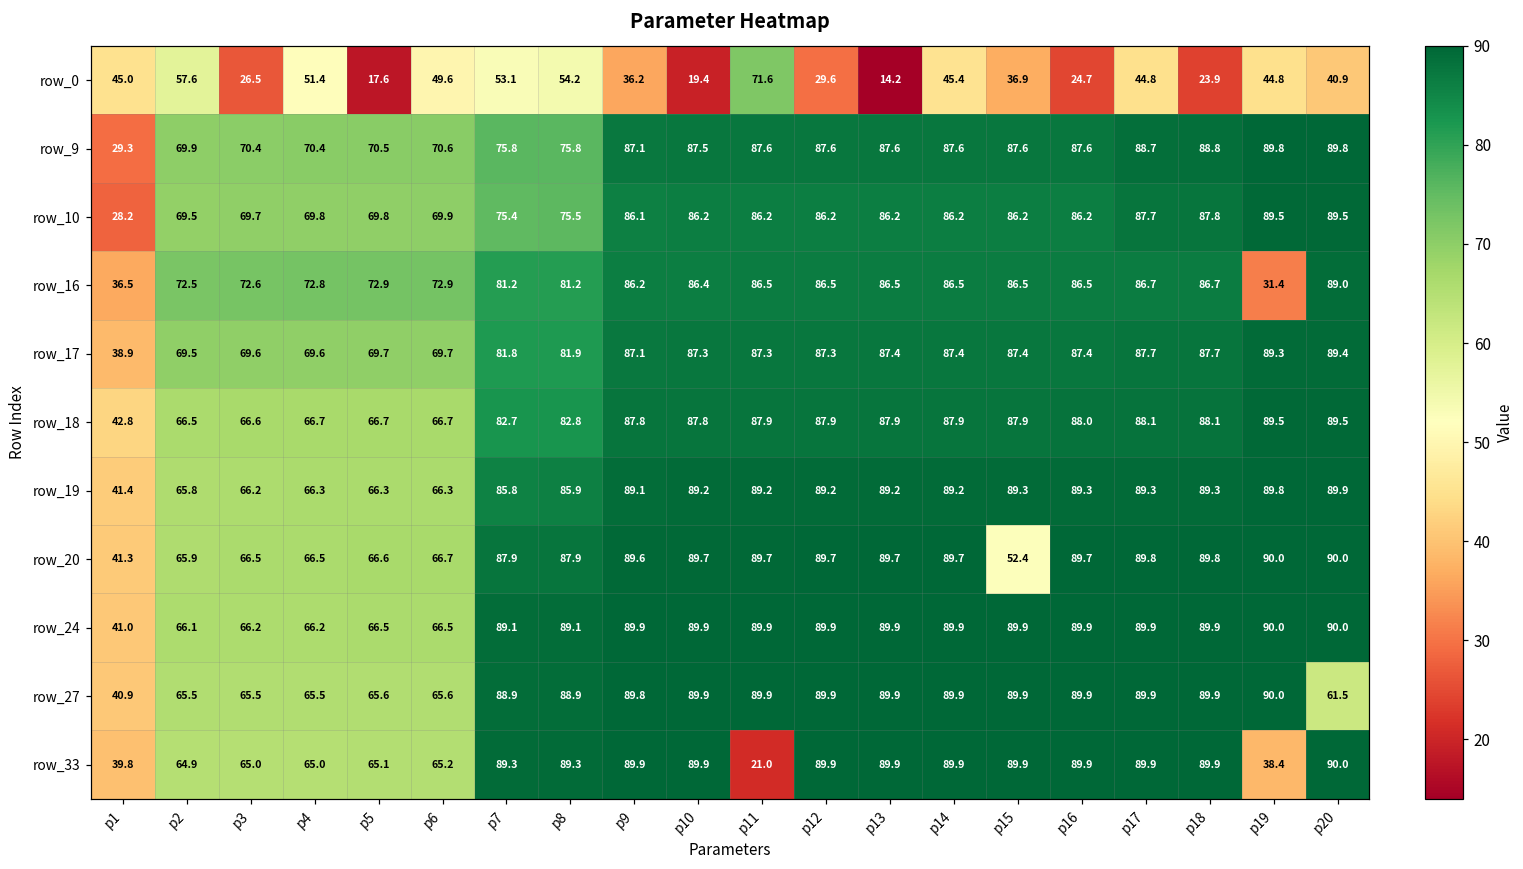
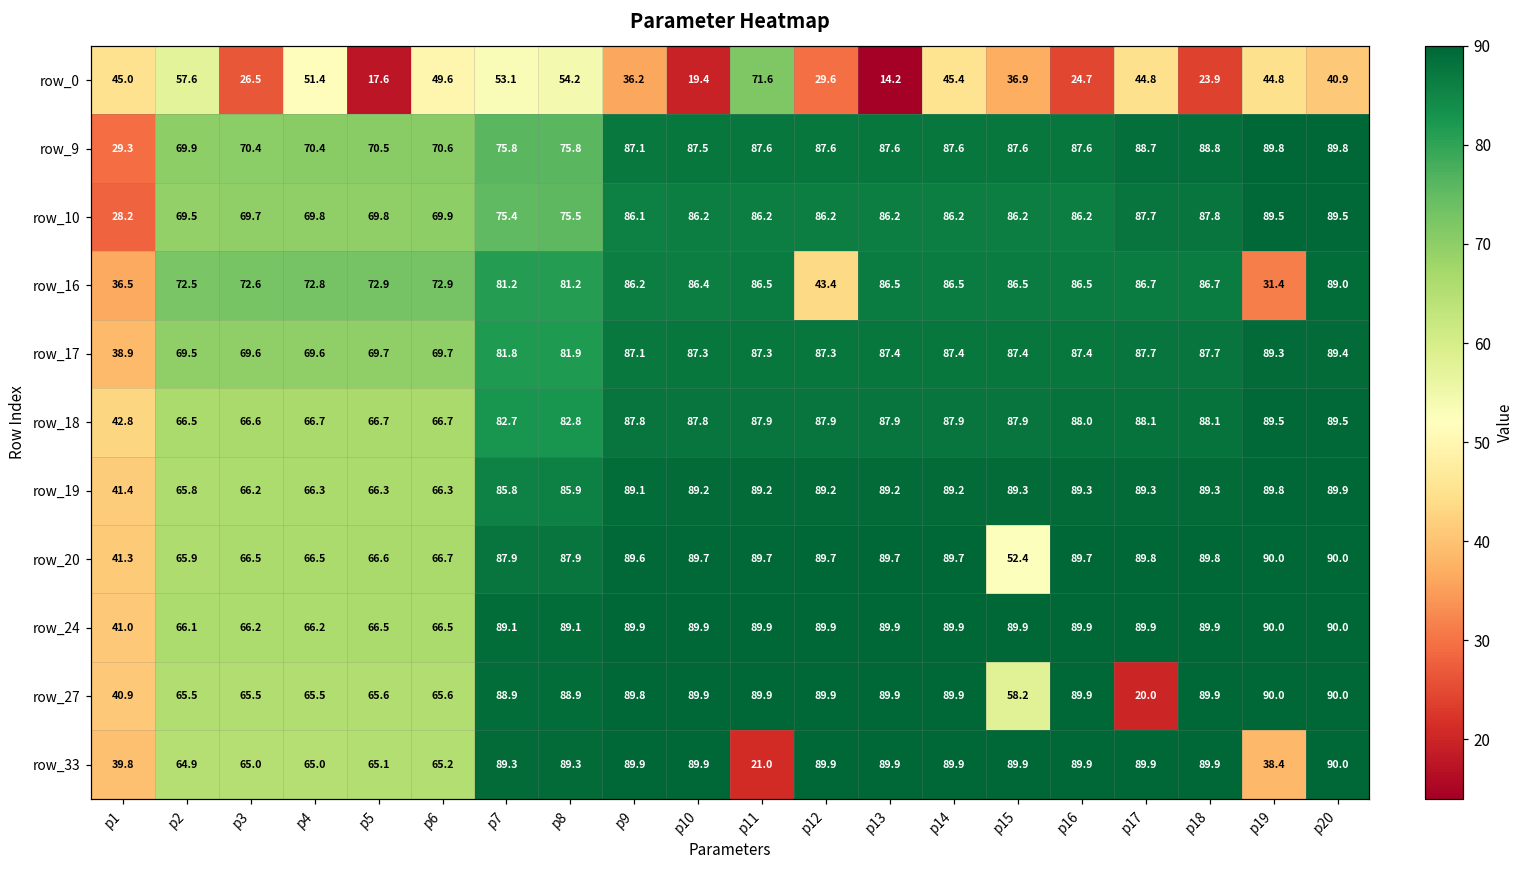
  {
    "row_16": {
      "p1": 36.5,
      "p2": 72.5,
      "p3": 72.6,
      "p4": 72.8,
      "p5": 72.9,
      "p6": 72.9,
      "p7": 81.2,
      "p8": 81.2,
      "p9": 86.2,
      "p10": 86.4,
      "p11": 86.5,
-     "p12": 86.5,
+     "p12": 43.4,
      "p13": 86.5,
      "p14": 86.5,
      "p15": 86.5,
      "p16": 86.5,
      "p17": 86.7,
      "p18": 86.7,
      "p19": 31.4,
      "p20": 89.0
    },
    "row_27": {
      "p1": 40.9,
      "p2": 65.5,
      "p3": 65.5,
      "p4": 65.5,
      "p5": 65.6,
      "p6": 65.6,
      "p7": 88.9,
      "p8": 88.9,
      "p9": 89.8,
      "p10": 89.9,
      "p11": 89.9,
      "p12": 89.9,
      "p13": 89.9,
      "p14": 89.9,
-     "p15": 89.9,
+     "p15": 58.2,
      "p16": 89.9,
-     "p17": 89.9,
+     "p17": 20.0,
      "p18": 89.9,
      "p19": 90.0,
-     "p20": 61.5
+     "p20": 90.0
    }
  }
